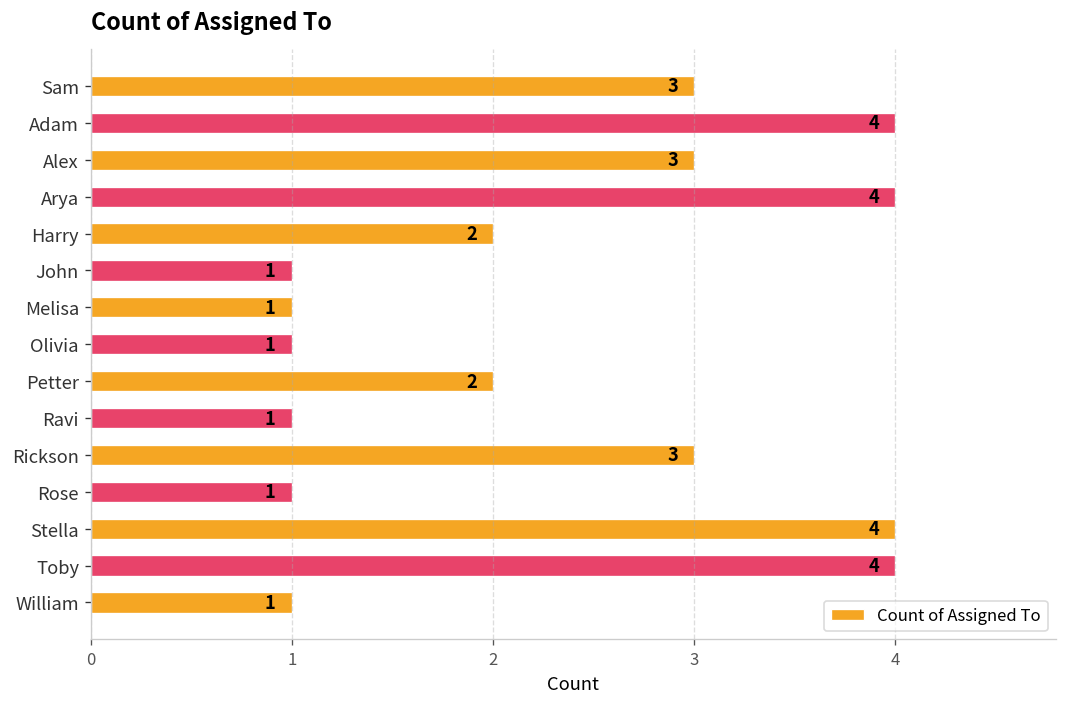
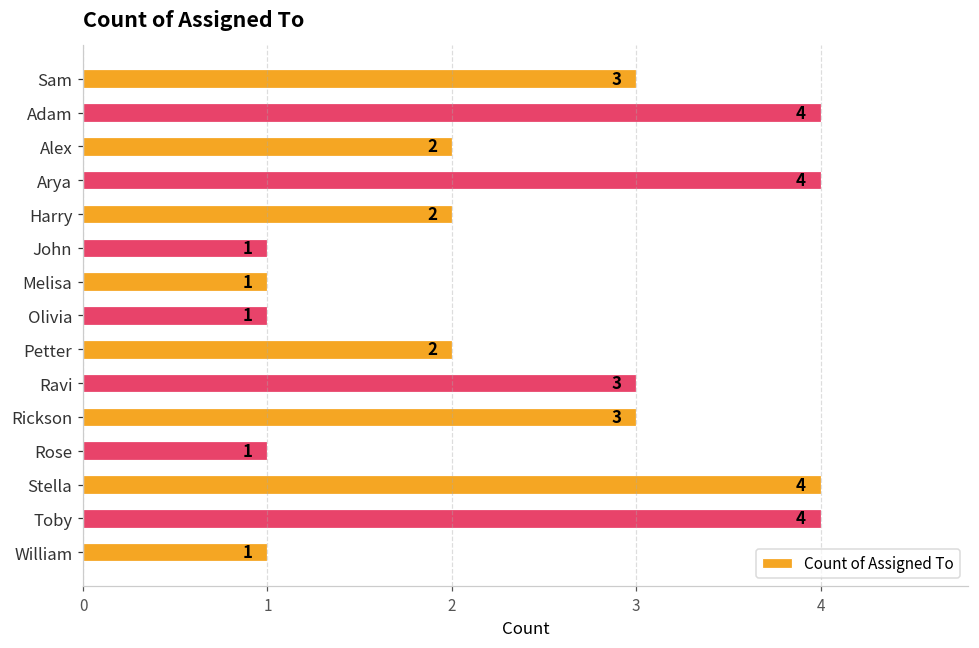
  {
    "Sam": 3,
    "Adam": 4,
-   "Alex": 3,
+   "Alex": 2,
    "Arya": 4,
    "Harry": 2,
    "John": 1,
    "Melisa": 1,
    "Olivia": 1,
    "Petter": 2,
-   "Ravi": 1,
+   "Ravi": 3,
    "Rickson": 3,
    "Rose": 1,
    "Stella": 4,
    "Toby": 4,
    "William": 1
  }
